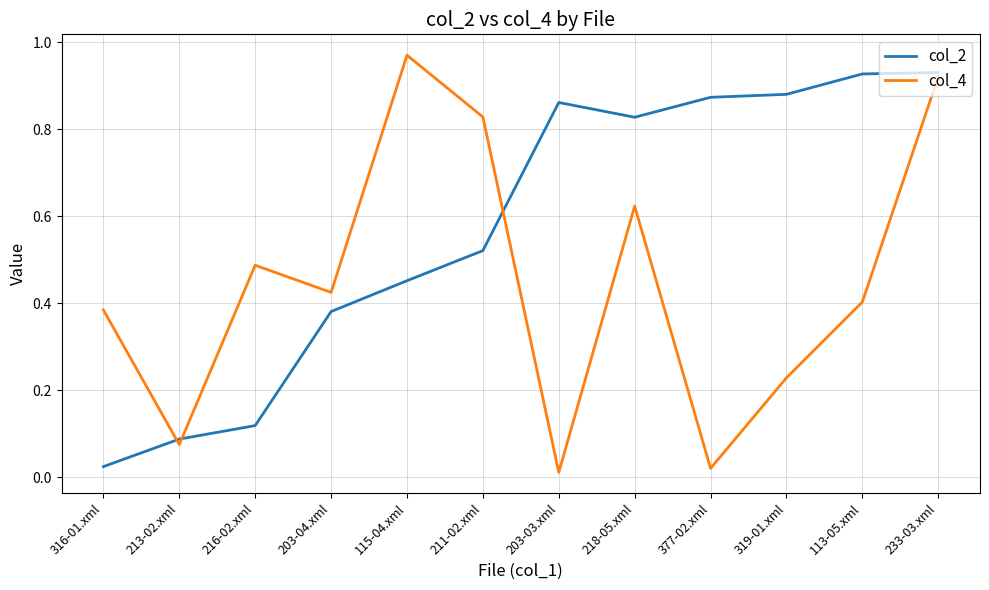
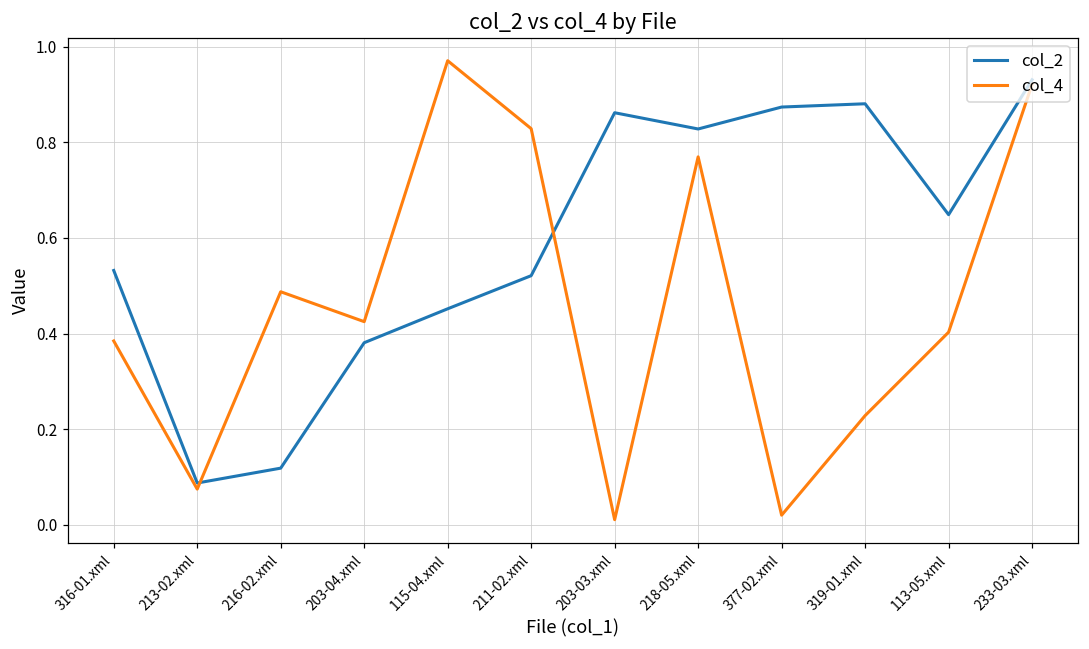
  {
    "col_2": {
-     "316-01.xml": 0.02,
+     "316-01.xml": 0.53,
      "213-02.xml": 0.09,
      "216-02.xml": 0.12,
      "203-04.xml": 0.38,
      "115-04.xml": 0.45,
      "211-02.xml": 0.52,
      "203-03.xml": 0.86,
      "218-05.xml": 0.83,
      "377-02.xml": 0.87,
      "319-01.xml": 0.88,
-     "113-05.xml": 0.93
+     "113-05.xml": 0.65
    },
    "col_4": {
      "316-01.xml": 0.38,
      "213-02.xml": 0.07,
      "216-02.xml": 0.49,
      "203-04.xml": 0.42,
      "115-04.xml": 0.97,
      "211-02.xml": 0.83,
      "203-03.xml": 0.01,
-     "218-05.xml": 0.62,
+     "218-05.xml": 0.77,
      "377-02.xml": 0.02,
      "319-01.xml": 0.23,
      "113-05.xml": 0.40
    }
  }
